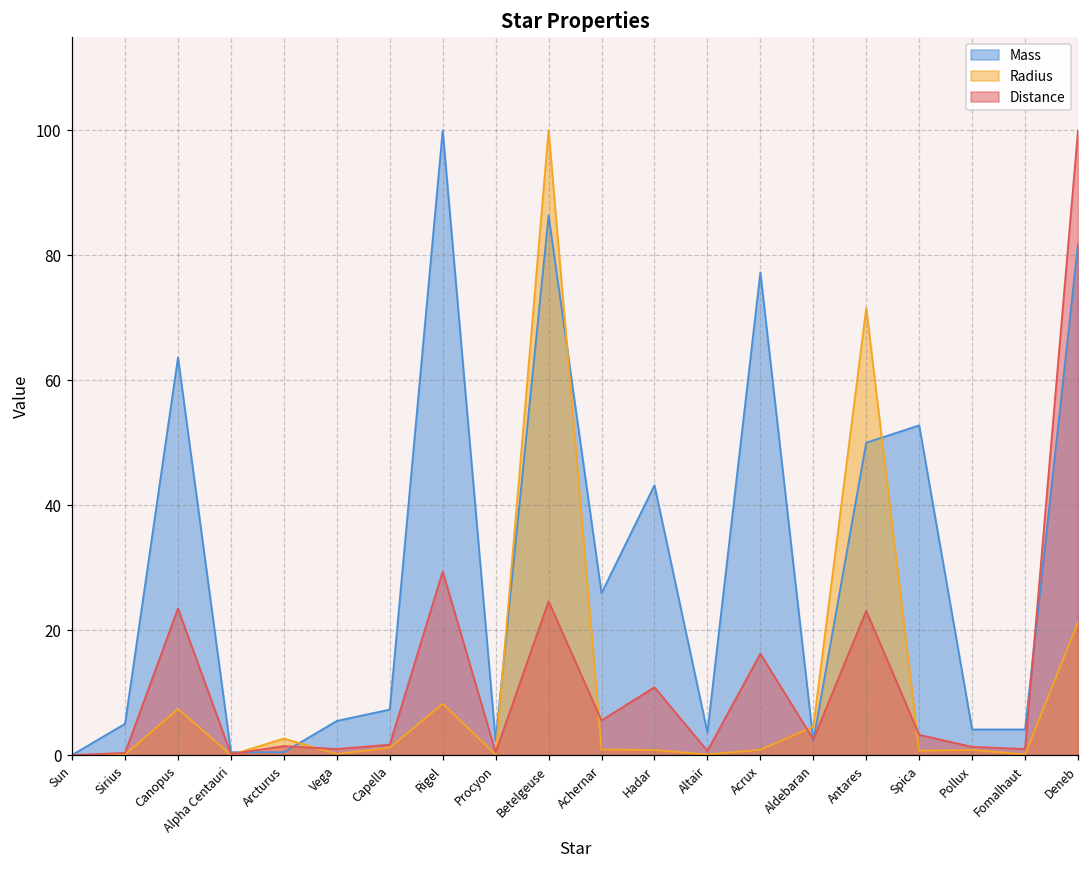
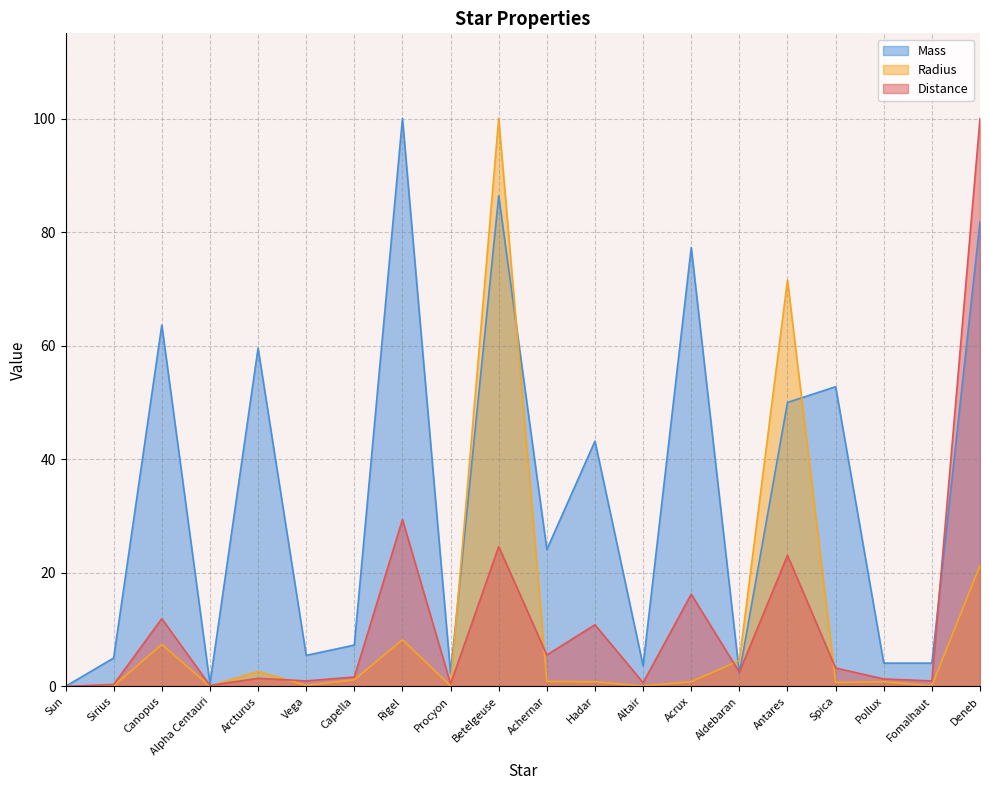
  {
    "Mass": {
      "Sirius": 5,
      "Canopus": 64,
-     "Arcturus": 0,
+     "Arcturus": 60,
      "Vega": 5,
      "Capella": 7,
      "Rigel": 100,
      "Procyon": 2,
      "Betelgeuse": 86,
-     "Achernar": 26,
+     "Achernar": 24,
      "Hadar": 43,
      "Altair": 4,
      "Acrux": 77,
      "Antares": 50,
      "Spica": 53,
      "Pollux": 4,
      "Fomalhaut": 4,
      "Deneb": 82
    },
    "Radius": {
      "Canopus": 7,
      "Arcturus": 3,
      "Vega": 0,
      "Capella": 1,
      "Rigel": 8,
      "Betelgeuse": 100,
      "Achernar": 1,
      "Hadar": 1,
      "Altair": 0,
      "Acrux": 1,
      "Aldebaran": 5,
      "Antares": 72,
      "Spica": 1,
      "Pollux": 1,
      "Fomalhaut": 0,
      "Deneb": 21
    },
    "Distance": {
-     "Canopus": 23,
+     "Canopus": 12,
      "Arcturus": 1,
      "Vega": 1,
      "Capella": 2,
      "Rigel": 29,
      "Betelgeuse": 25,
      "Achernar": 6,
      "Hadar": 11,
      "Altair": 1,
      "Acrux": 16,
      "Antares": 23,
      "Spica": 3,
      "Pollux": 1,
      "Fomalhaut": 1,
      "Deneb": 100
    }
  }
